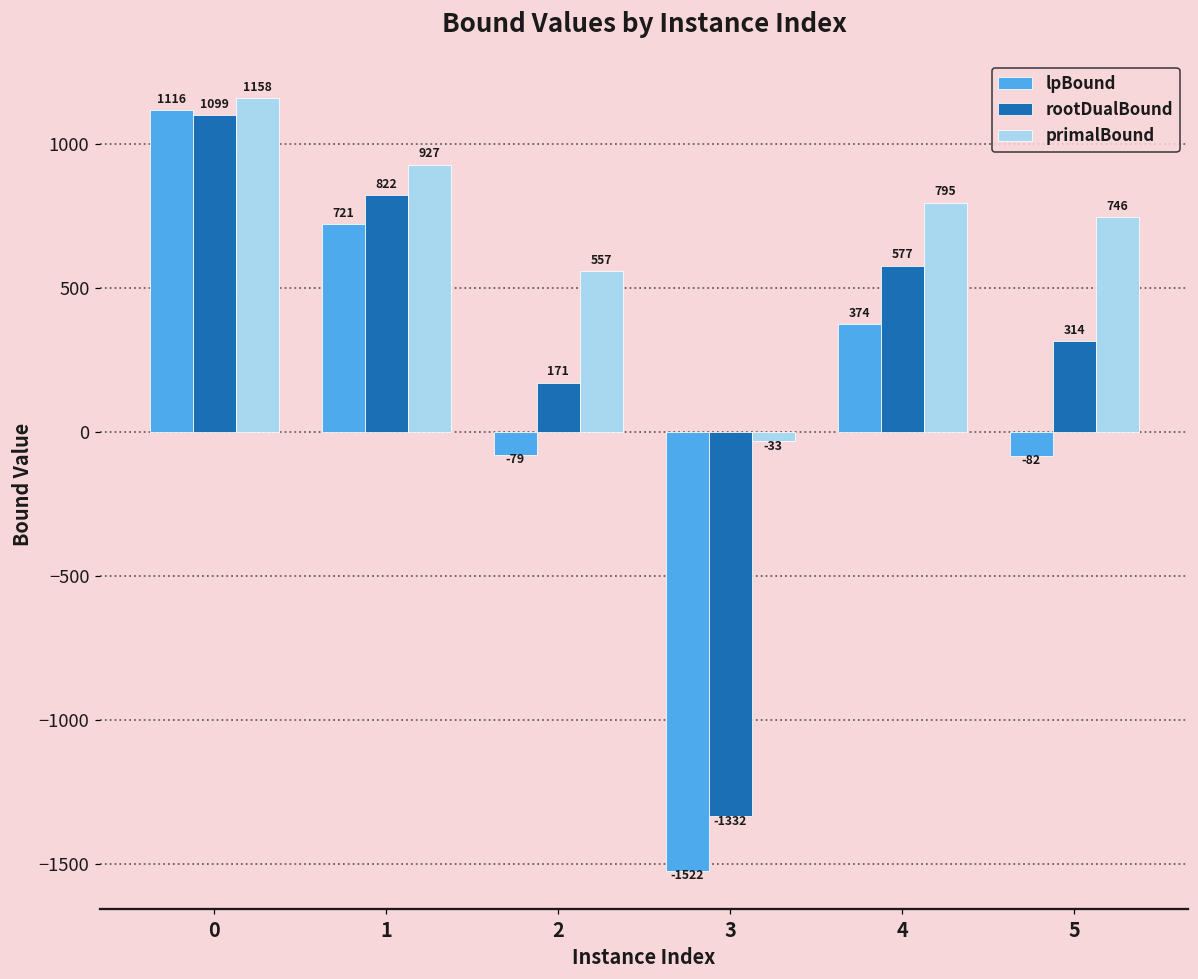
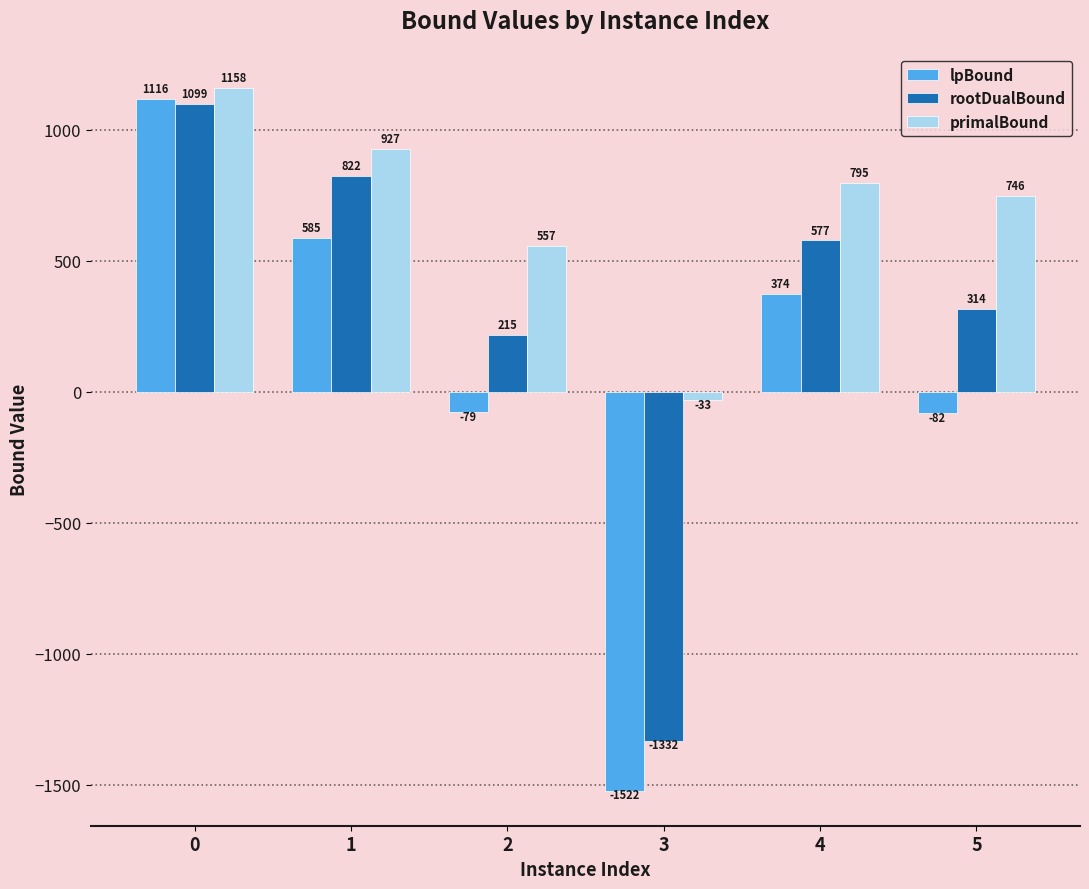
  {
    "lpBound": {
      "0": 1116,
-     "1": 721,
+     "1": 585,
      "2": -79,
      "3": -1522,
      "4": 374,
      "5": -82
    },
    "rootDualBound": {
      "0": 1099,
      "1": 822,
-     "2": 171,
+     "2": 215,
      "3": -1332,
      "4": 577,
      "5": 314
    },
    "primalBound": {
      "0": 1158,
      "1": 927,
      "2": 557,
      "3": -33,
      "4": 795,
      "5": 746
    }
  }
